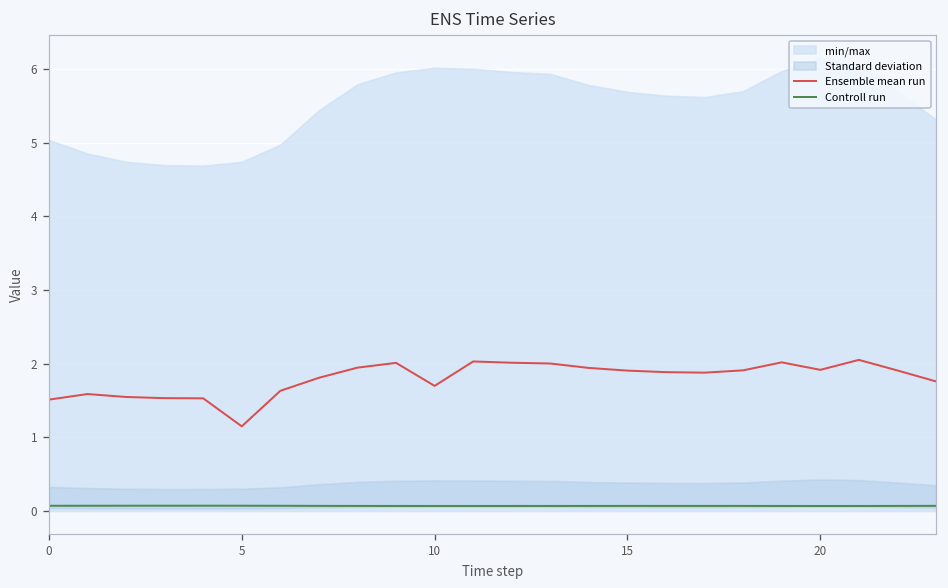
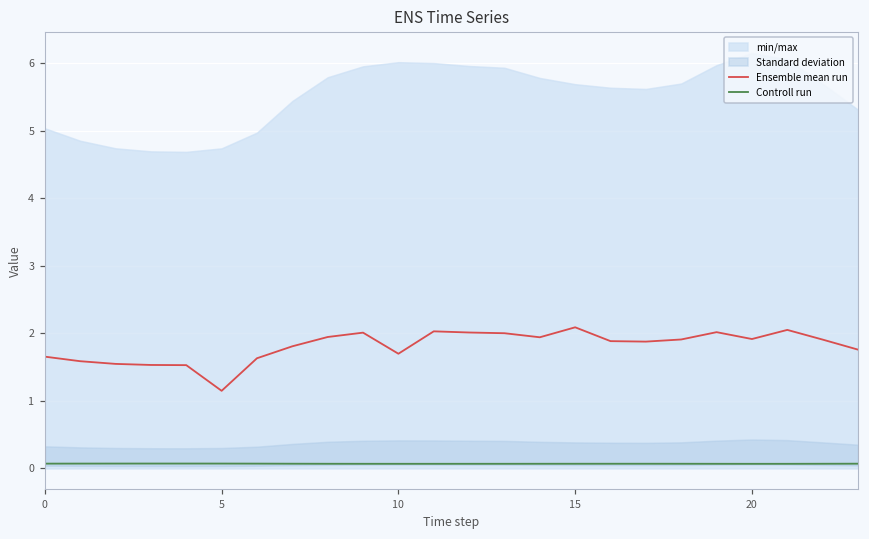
  {
    "Ensemble mean run": {
-     "0": 1.5,
+     "0": 1.7,
      "5": 1.1,
      "10": 1.7,
-     "15": 1.9,
+     "15": 2.1,
      "20": 1.9
    },
    "Controll run": {
      "0": 0.1,
      "5": 0.1,
      "10": 0.1,
      "15": 0.1,
      "20": 0.1
    }
  }
